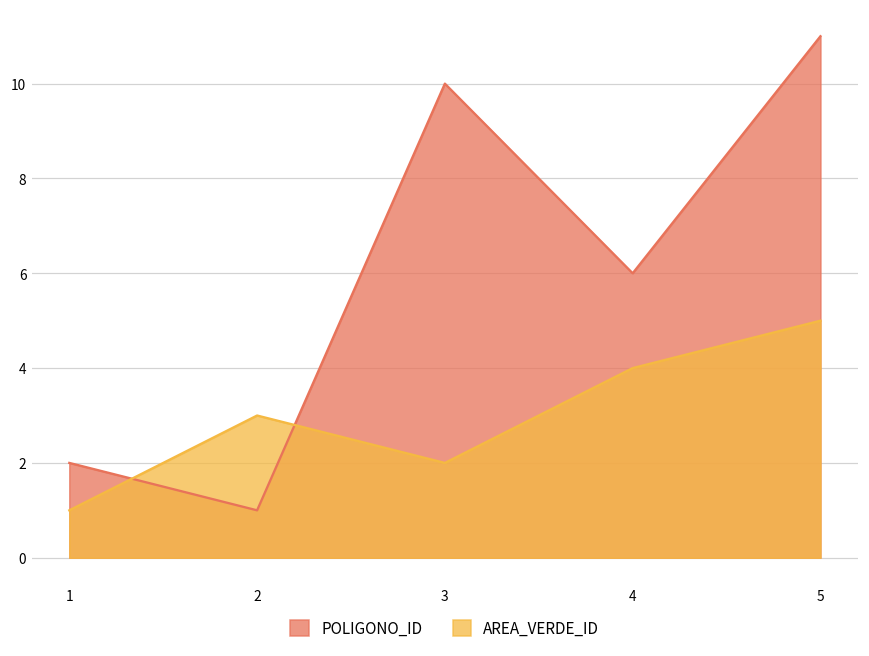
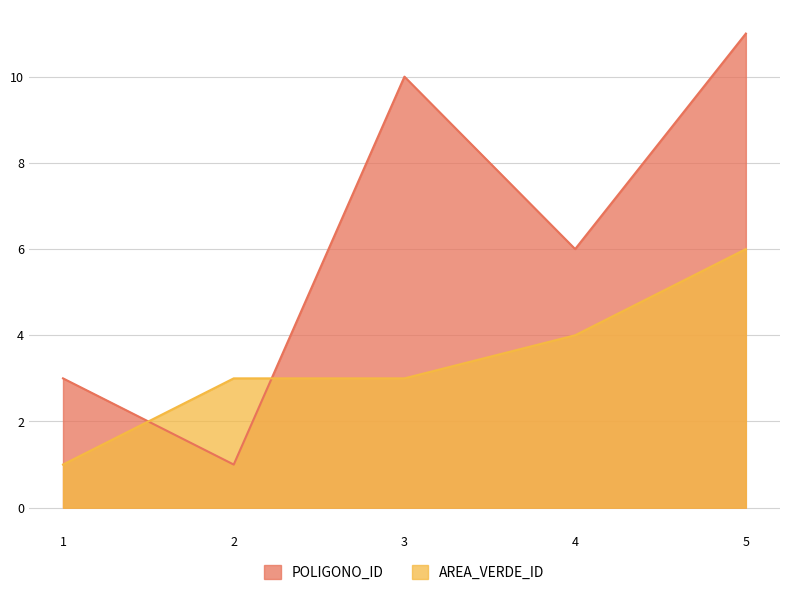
  {
    "POLIGONO_ID": {
-     "1": 2,
+     "1": 3,
      "2": 1,
      "3": 10,
      "4": 6,
      "5": 11
    },
    "AREA_VERDE_ID": {
      "1": 1,
      "2": 3,
-     "3": 2,
+     "3": 3,
      "4": 4,
-     "5": 5
+     "5": 6
    }
  }
